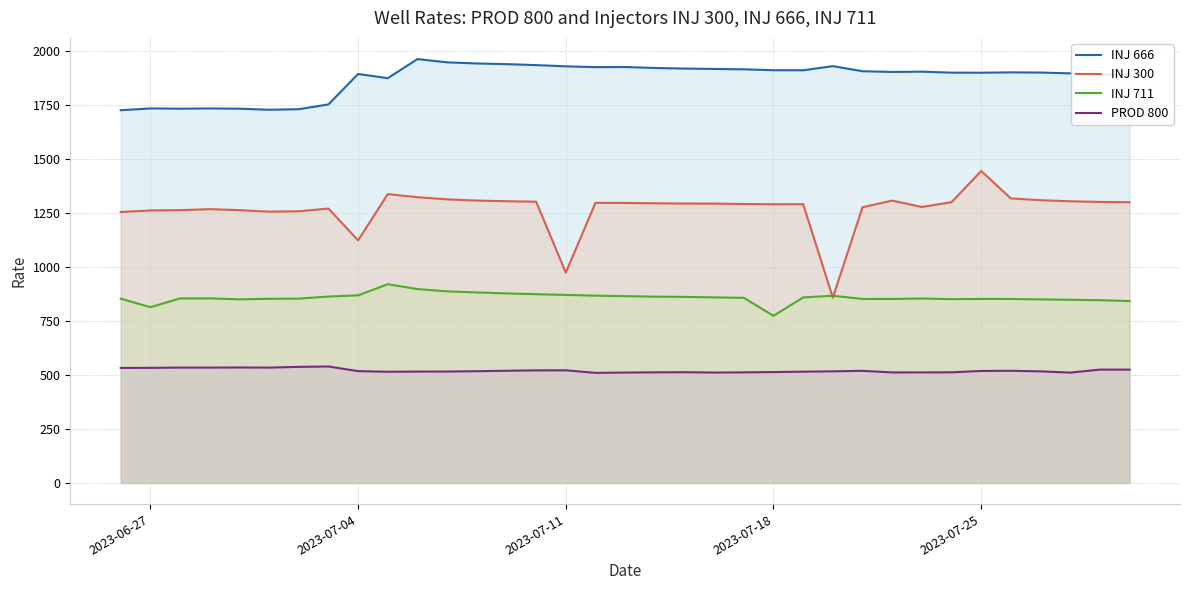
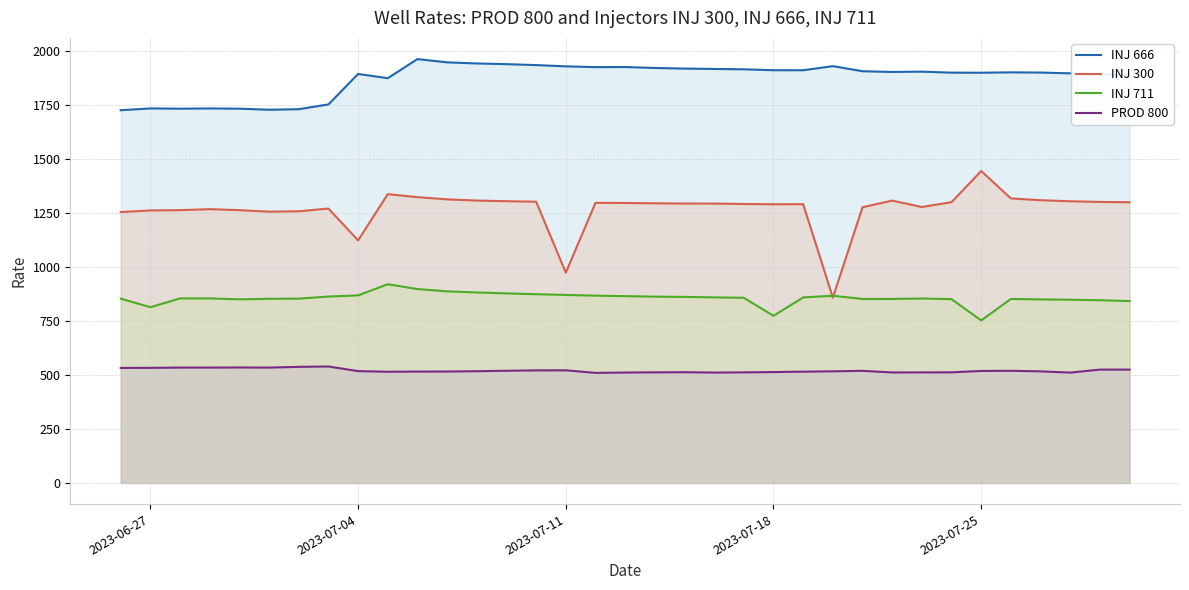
  {
    "INJ 666": {
      "2023-06-27": 1740,
      "2023-07-04": 1900,
      "2023-07-11": 1930,
      "2023-07-18": 1910,
      "2023-07-25": 1900
    },
    "INJ 300": {
      "2023-06-27": 1260,
      "2023-07-04": 1120,
      "2023-07-11": 970,
      "2023-07-18": 1290,
      "2023-07-25": 1450
    },
    "INJ 711": {
      "2023-06-27": 810,
      "2023-07-04": 870,
      "2023-07-11": 870,
      "2023-07-18": 770,
-     "2023-07-25": 850
+     "2023-07-25": 750
    },
    "PROD 800": {
      "2023-06-27": 530,
      "2023-07-04": 520,
      "2023-07-11": 520,
      "2023-07-18": 510,
      "2023-07-25": 520
    }
  }
